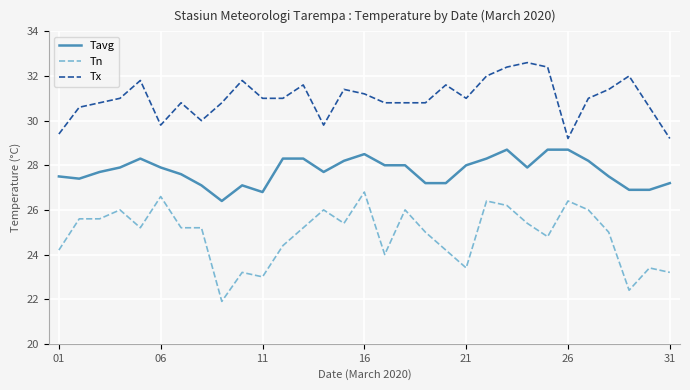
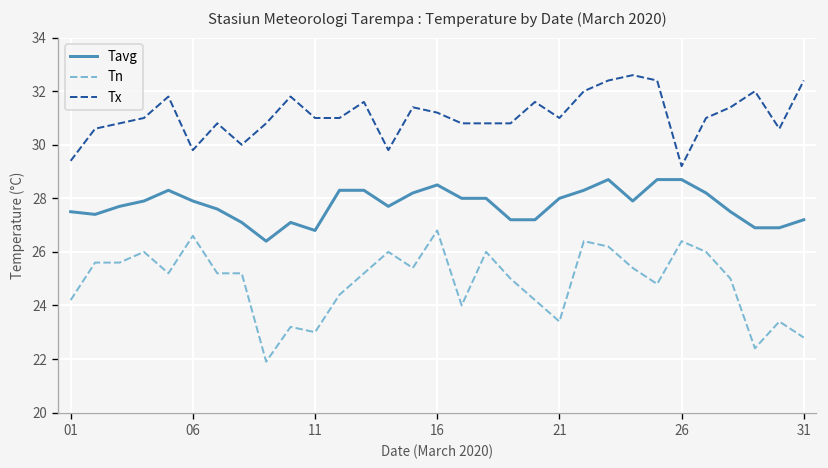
  {
    "Tavg": {
      "01": 27.5,
      "06": 27.9,
      "11": 26.8,
      "16": 28.5,
      "21": 28.0,
      "26": 28.7,
      "31": 27.2
    },
    "Tn": {
      "01": 24.2,
      "06": 26.6,
      "11": 23.0,
      "16": 26.8,
      "21": 23.4,
      "26": 26.4,
-     "31": 23.2
+     "31": 22.8
    },
    "Tx": {
      "01": 29.4,
      "06": 29.8,
      "11": 31.0,
      "16": 31.2,
      "21": 31.0,
      "26": 29.2,
-     "31": 29.2
+     "31": 32.4
    }
  }
